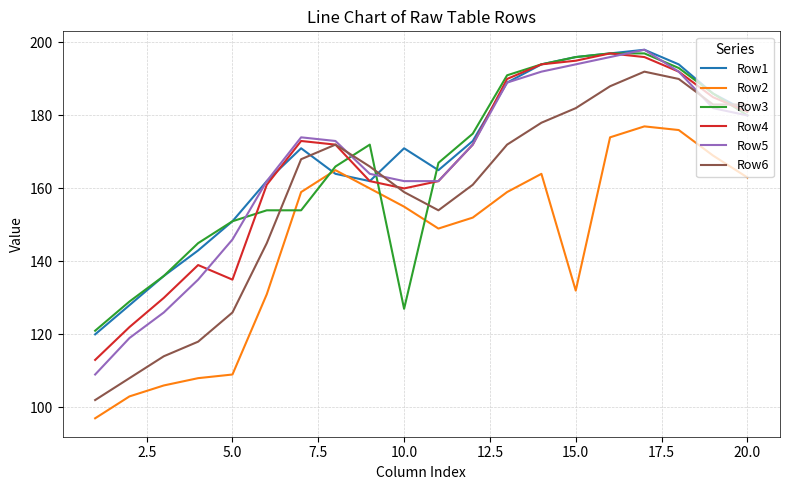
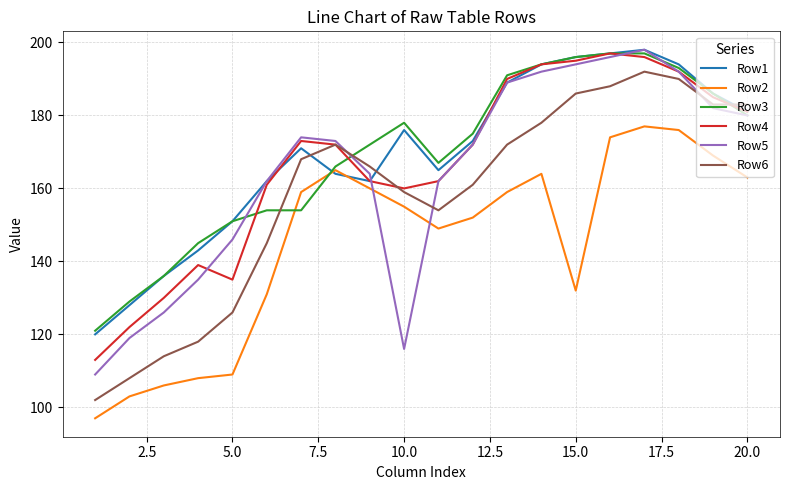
  {
    "Row1": {
-     "10.0": 171
+     "10.0": 176
    },
    "Row2": {
      "5.0": 109,
      "10.0": 155,
      "15.0": 132,
      "20.0": 163
    },
    "Row3": {
-     "10.0": 127
+     "10.0": 178
    },
    "Row4": {
      "5.0": 135,
      "10.0": 160,
      "15.0": 195
    },
    "Row5": {
      "5.0": 146,
-     "10.0": 162,
+     "10.0": 116,
      "15.0": 194
    },
    "Row6": {
      "5.0": 126,
      "10.0": 159,
-     "15.0": 182
+     "15.0": 186
    }
  }
